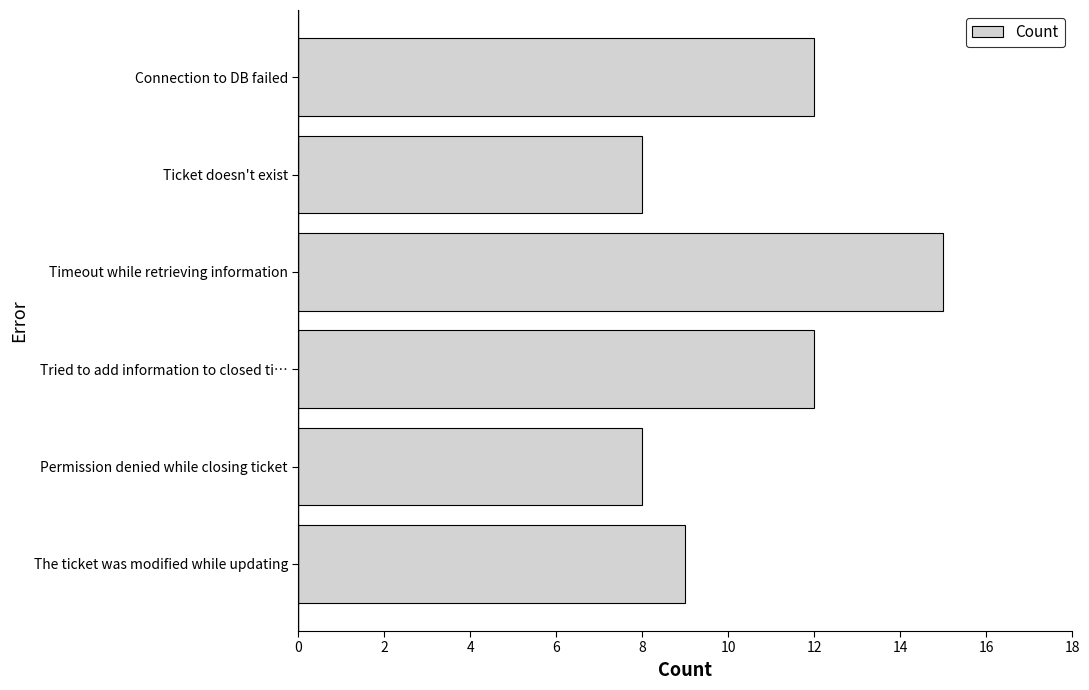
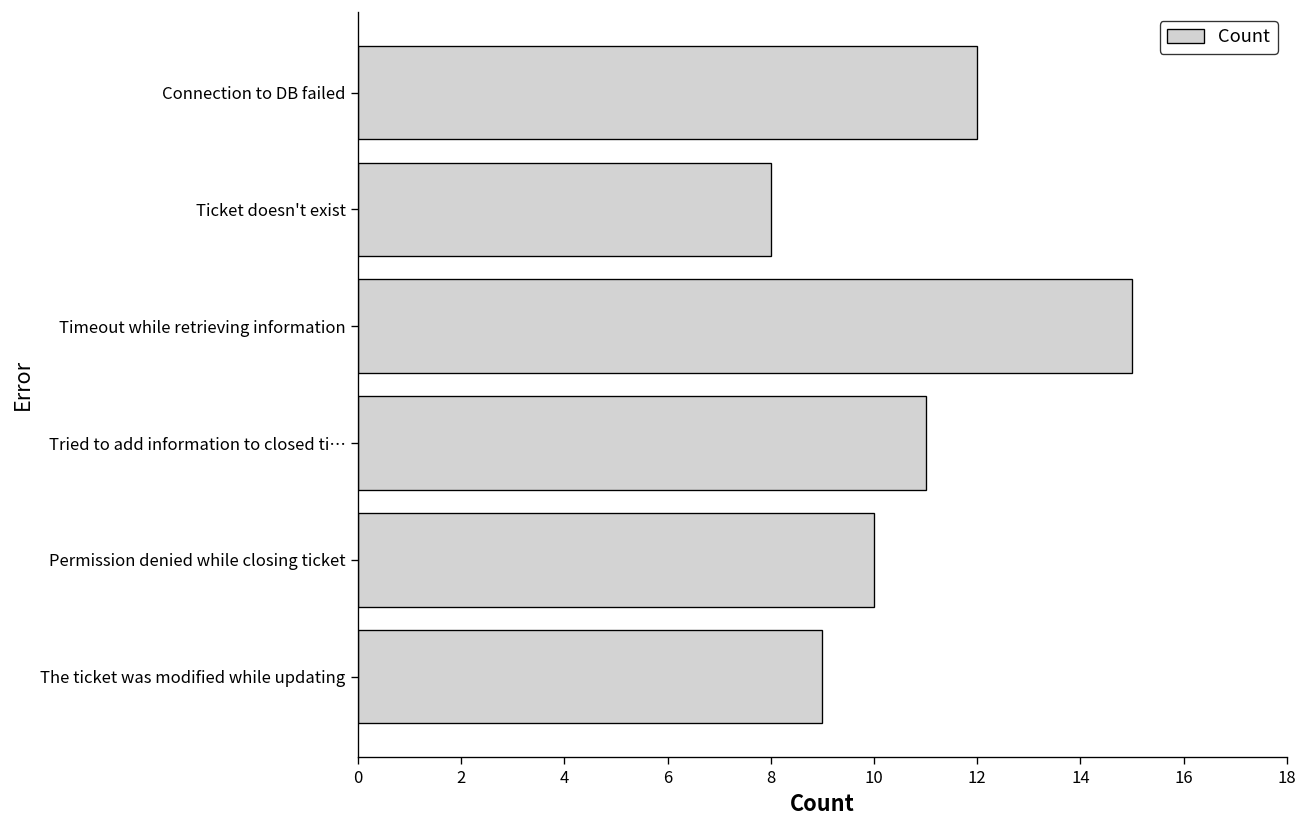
  {
    "Connection to DB failed": 12,
    "Ticket doesn't exist": 8,
    "Timeout while retrieving information": 15,
-   "Tried to add information to closed ti…": 12,
-   "Permission denied while closing ticket": 8,
+   "Tried to add information to closed ti…": 11,
+   "Permission denied while closing ticket": 10,
    "The ticket was modified while updating": 9
  }
